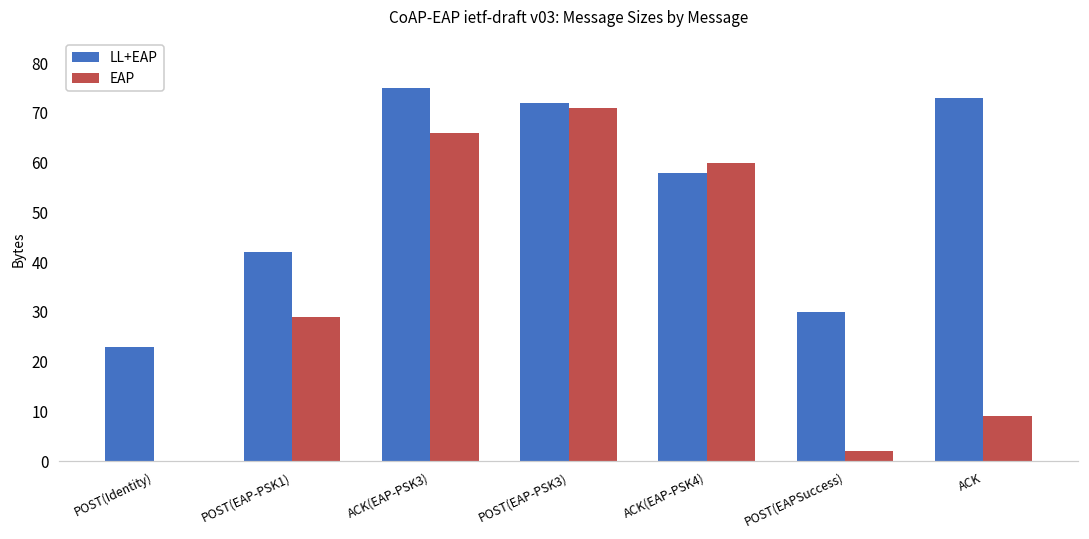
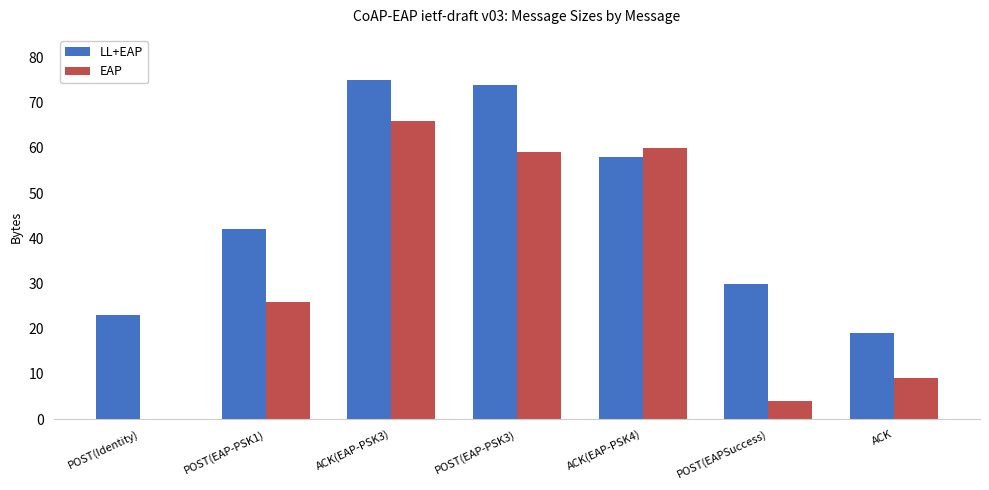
  {
    "LL+EAP": {
      "POST(Identity)": 23,
      "POST(EAP-PSK1)": 42,
      "ACK(EAP-PSK3)": 75,
-     "POST(EAP-PSK3)": 72,
+     "POST(EAP-PSK3)": 74,
      "ACK(EAP-PSK4)": 58,
      "POST(EAPSuccess)": 30,
-     "ACK": 73
+     "ACK": 19
    },
    "EAP": {
      "POST(Identity)": 0,
-     "POST(EAP-PSK1)": 29,
+     "POST(EAP-PSK1)": 26,
      "ACK(EAP-PSK3)": 66,
-     "POST(EAP-PSK3)": 71,
+     "POST(EAP-PSK3)": 59,
      "ACK(EAP-PSK4)": 60,
-     "POST(EAPSuccess)": 2,
+     "POST(EAPSuccess)": 4,
      "ACK": 9
    }
  }
